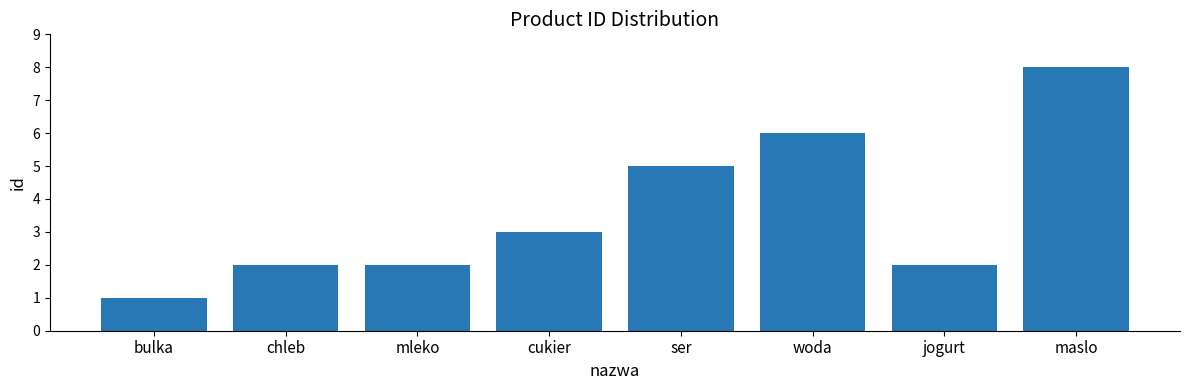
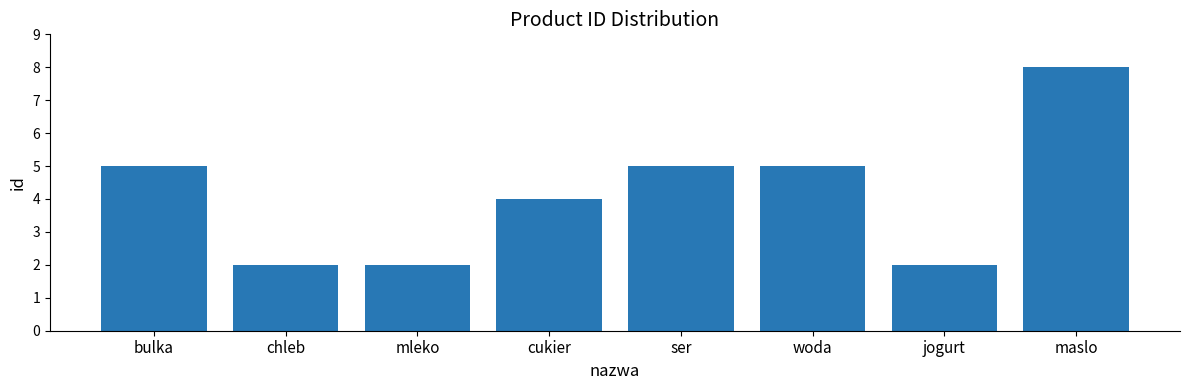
  {
-   "bulka": 1,
+   "bulka": 5,
    "chleb": 2,
    "mleko": 2,
-   "cukier": 3,
+   "cukier": 4,
    "ser": 5,
-   "woda": 6,
+   "woda": 5,
    "jogurt": 2,
    "maslo": 8
  }
